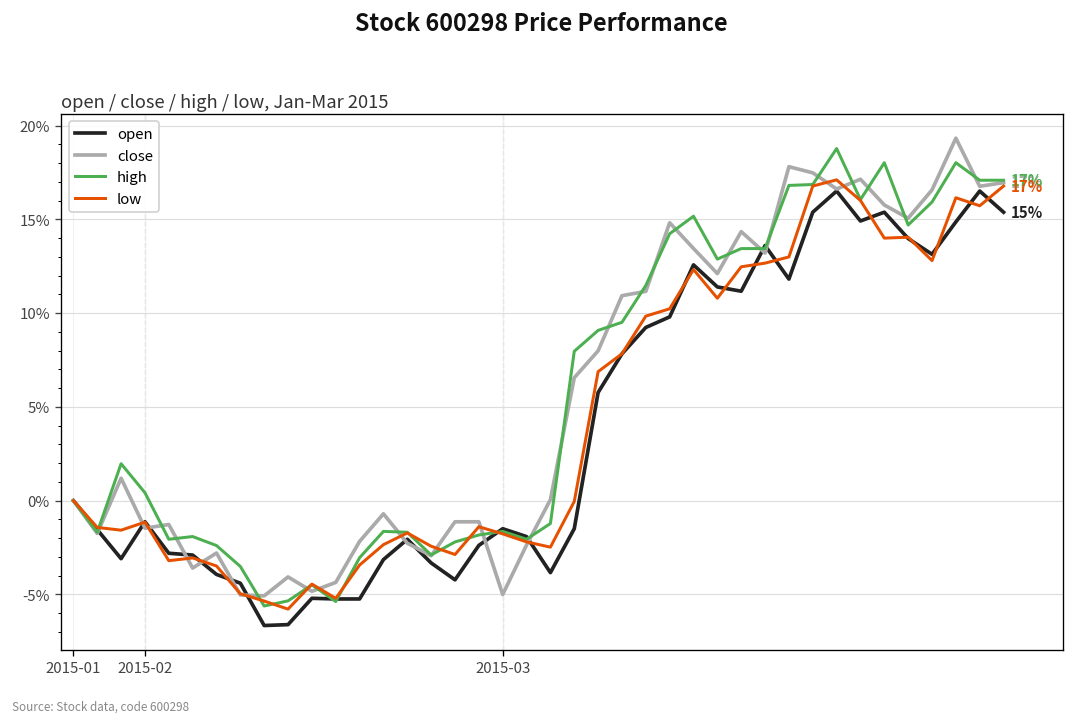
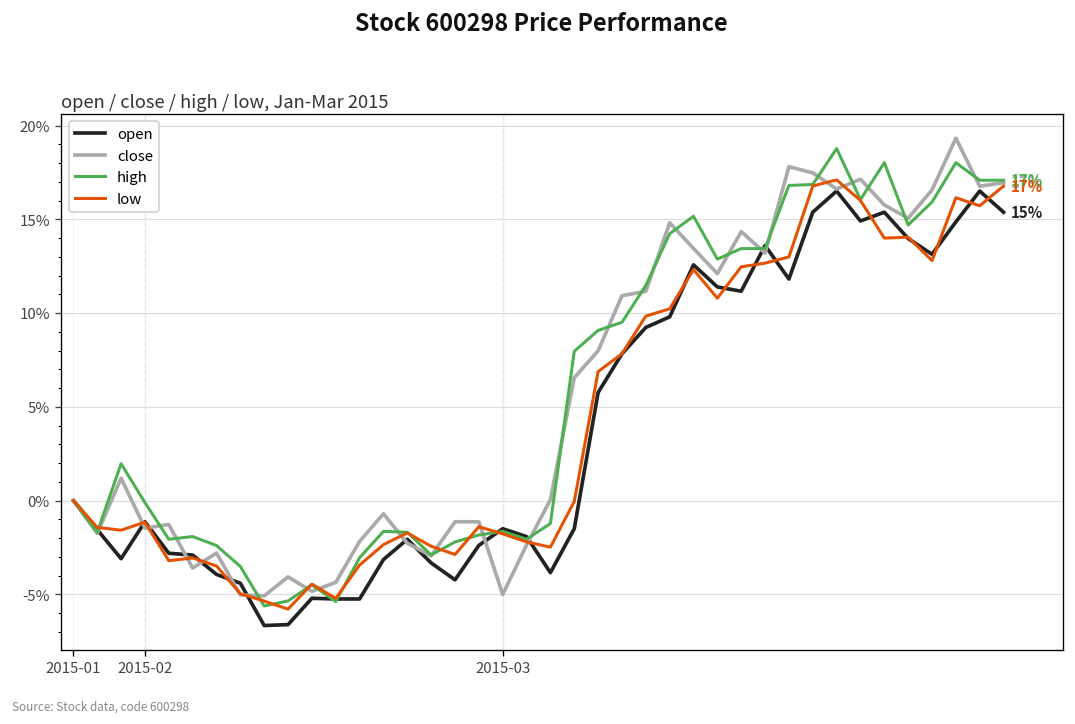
  {
    "close": {
      "2015-02": "-1.5%",
      "2015-03": "-5.0%"
    },
    "high": {
-     "2015-02": "0.4%"
+     "2015-02": "-0.1%"
    }
  }
